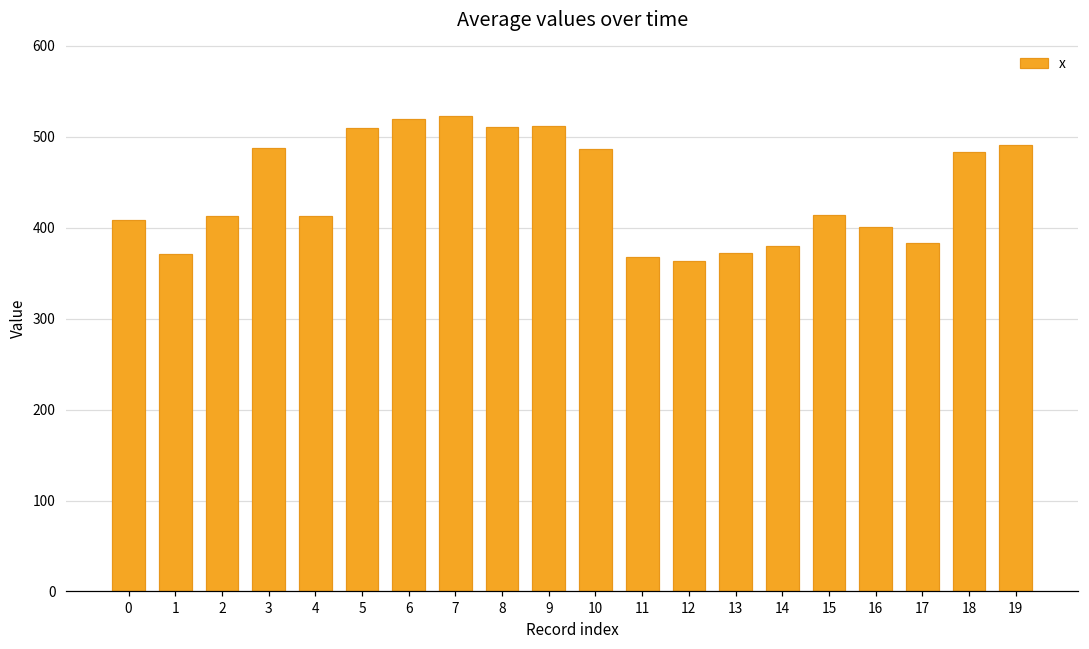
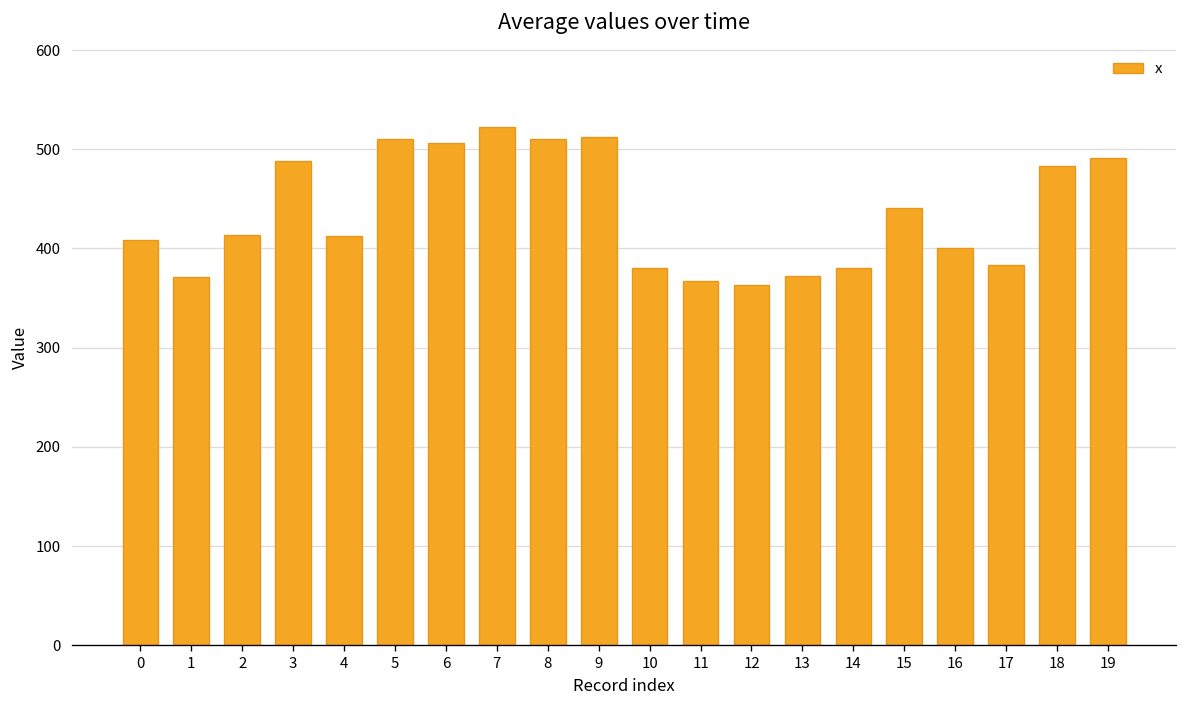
  {
    "0": 410,
    "1": 370,
    "2": 410,
    "3": 490,
    "4": 410,
    "5": 510,
-   "6": 520,
+   "6": 510,
    "7": 520,
    "8": 510,
    "9": 510,
-   "10": 490,
+   "10": 380,
    "11": 370,
    "12": 360,
    "13": 370,
    "14": 380,
-   "15": 410,
+   "15": 440,
    "16": 400,
    "17": 380,
    "18": 480,
    "19": 490
  }
